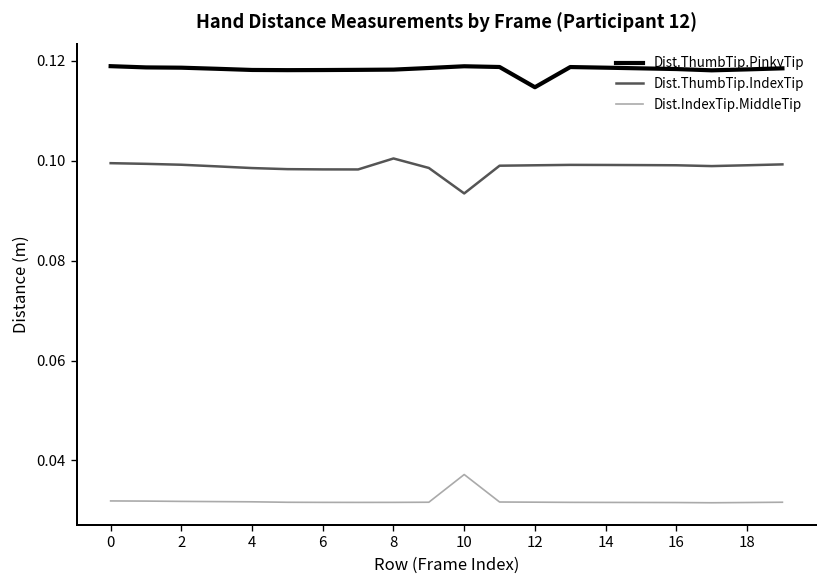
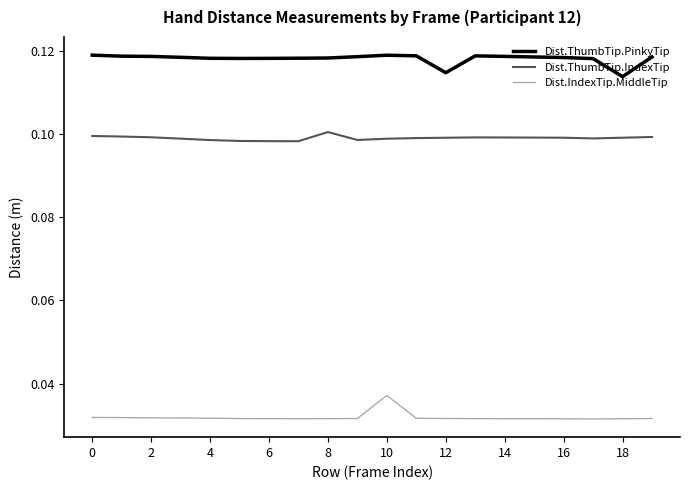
  {
    "Dist.ThumbTip.PinkyTip": {
      "0": 0.119,
      "2": 0.119,
      "4": 0.118,
      "6": 0.118,
      "8": 0.118,
      "10": 0.119,
      "12": 0.115,
      "14": 0.119,
      "16": 0.118,
-     "18": 0.118
+     "18": 0.114
    },
    "Dist.ThumbTip.IndexTip": {
      "0": 0.100,
      "2": 0.099,
      "4": 0.099,
      "6": 0.098,
      "8": 0.100,
-     "10": 0.093,
+     "10": 0.099,
      "12": 0.099,
      "14": 0.099,
      "16": 0.099,
      "18": 0.099
    },
    "Dist.IndexTip.MiddleTip": {
      "0": 0.032,
      "2": 0.032,
      "4": 0.032,
      "6": 0.032,
      "8": 0.032,
      "10": 0.037,
      "12": 0.032,
      "14": 0.032,
      "16": 0.032,
      "18": 0.032
    }
  }
